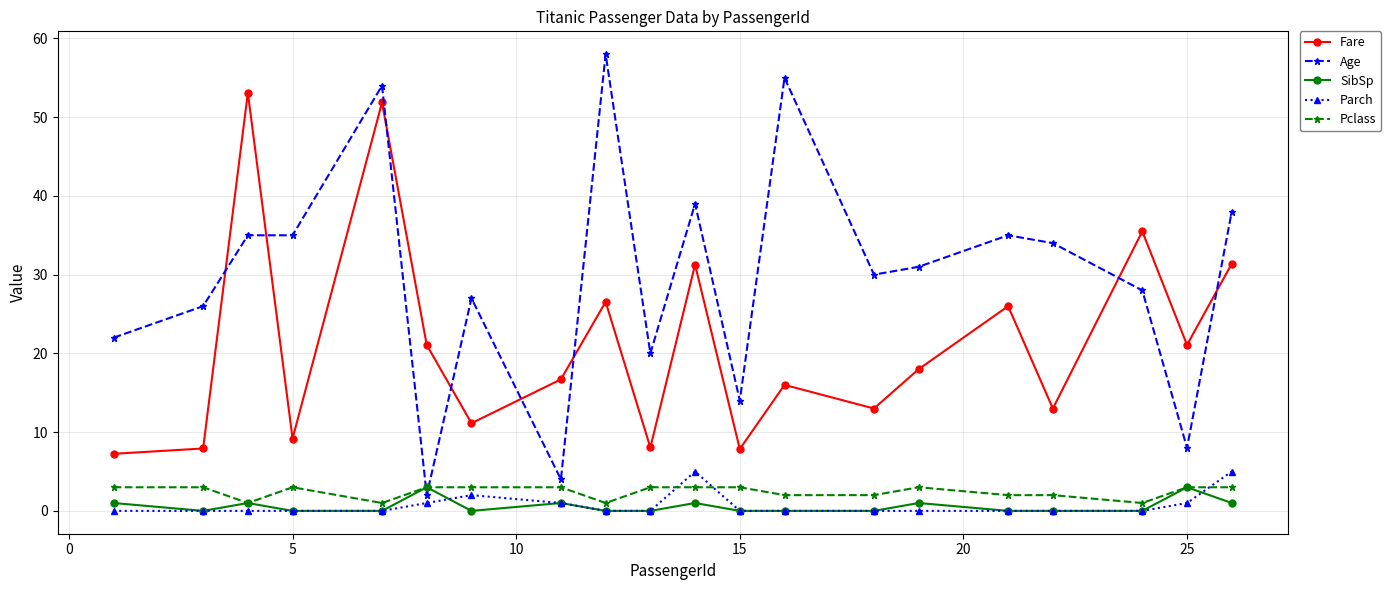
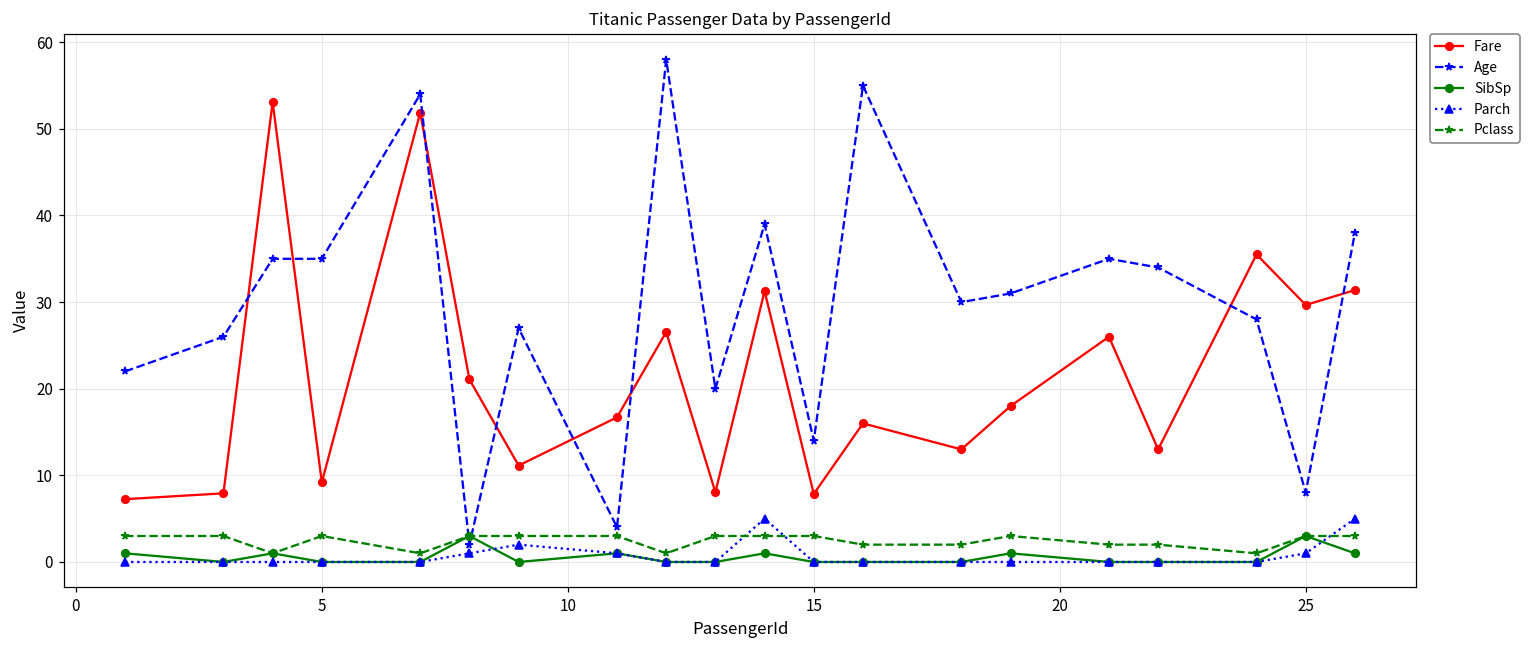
  {
    "Fare": {
      "5": 9,
      "15": 8,
-     "25": 21
+     "25": 30
    }
  }
